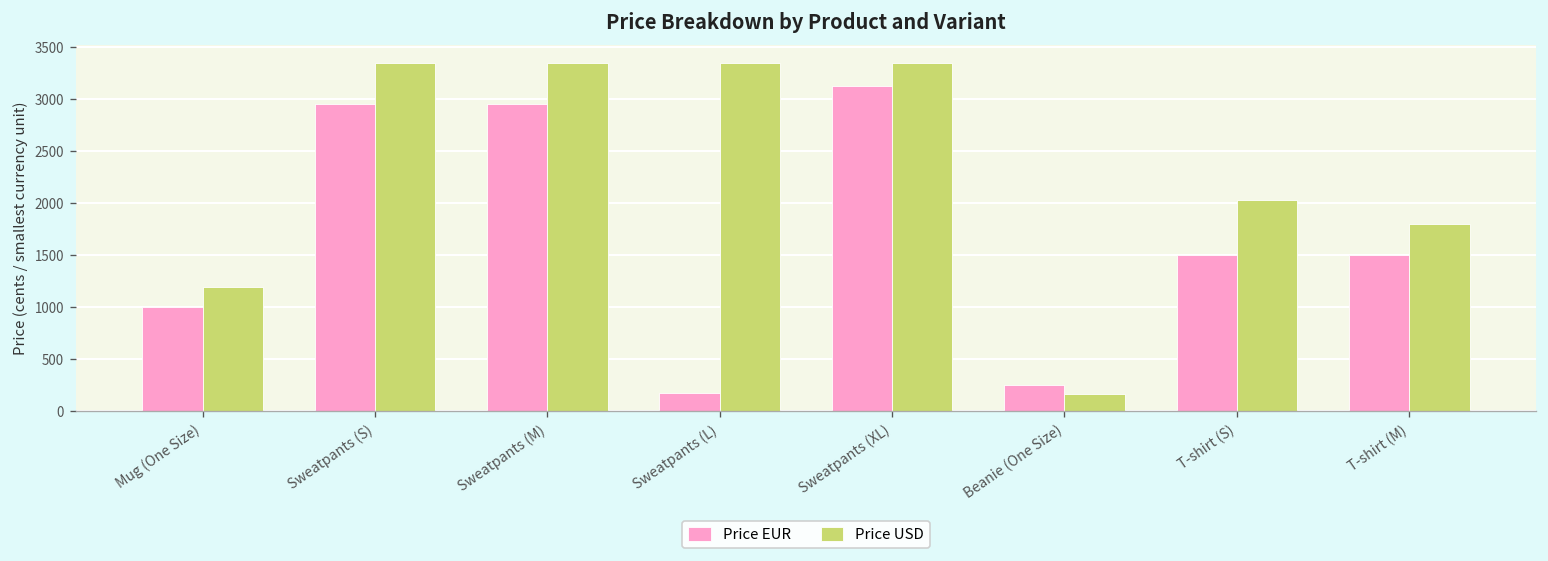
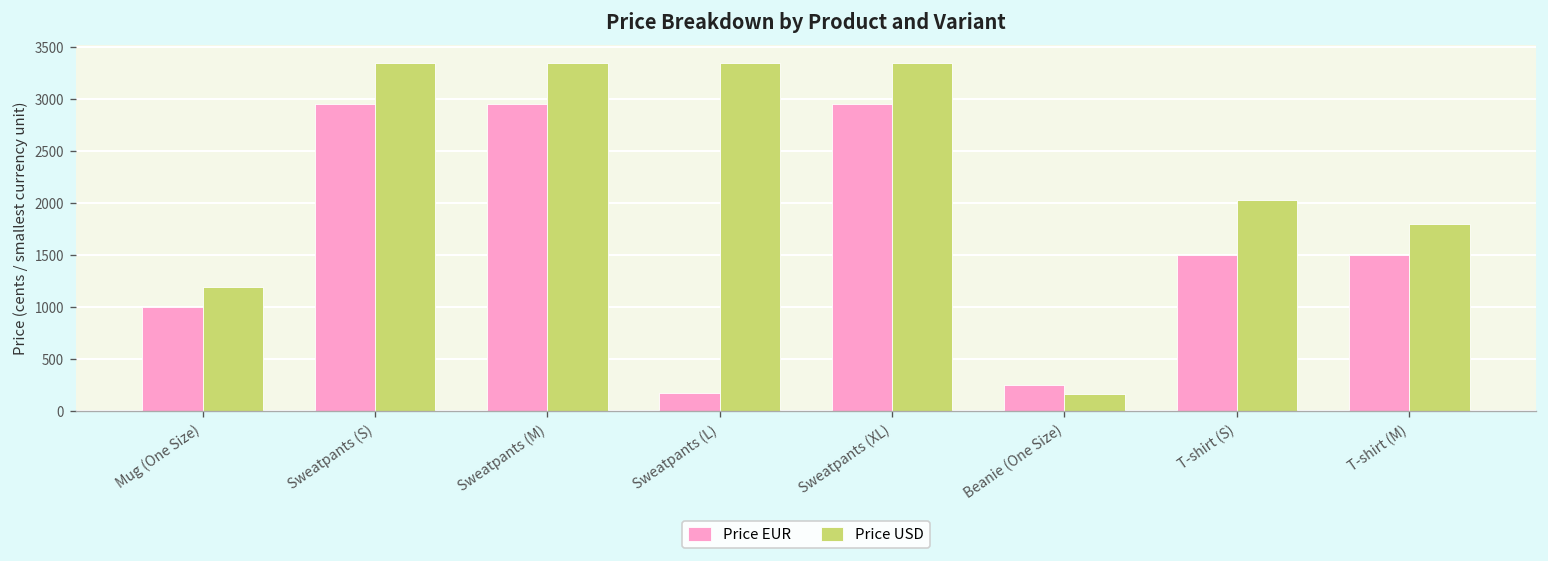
  {
    "Price EUR": {
      "Mug (One Size)": 1000,
      "Sweatpants (S)": 3000,
      "Sweatpants (M)": 3000,
      "Sweatpants (L)": 200,
-     "Sweatpants (XL)": 3100,
+     "Sweatpants (XL)": 3000,
      "Beanie (One Size)": 300,
      "T-shirt (S)": 1500,
      "T-shirt (M)": 1500
    },
    "Price USD": {
      "Mug (One Size)": 1200,
      "Sweatpants (S)": 3400,
      "Sweatpants (M)": 3400,
      "Sweatpants (L)": 3400,
      "Sweatpants (XL)": 3400,
      "Beanie (One Size)": 200,
      "T-shirt (S)": 2000,
      "T-shirt (M)": 1800
    }
  }
